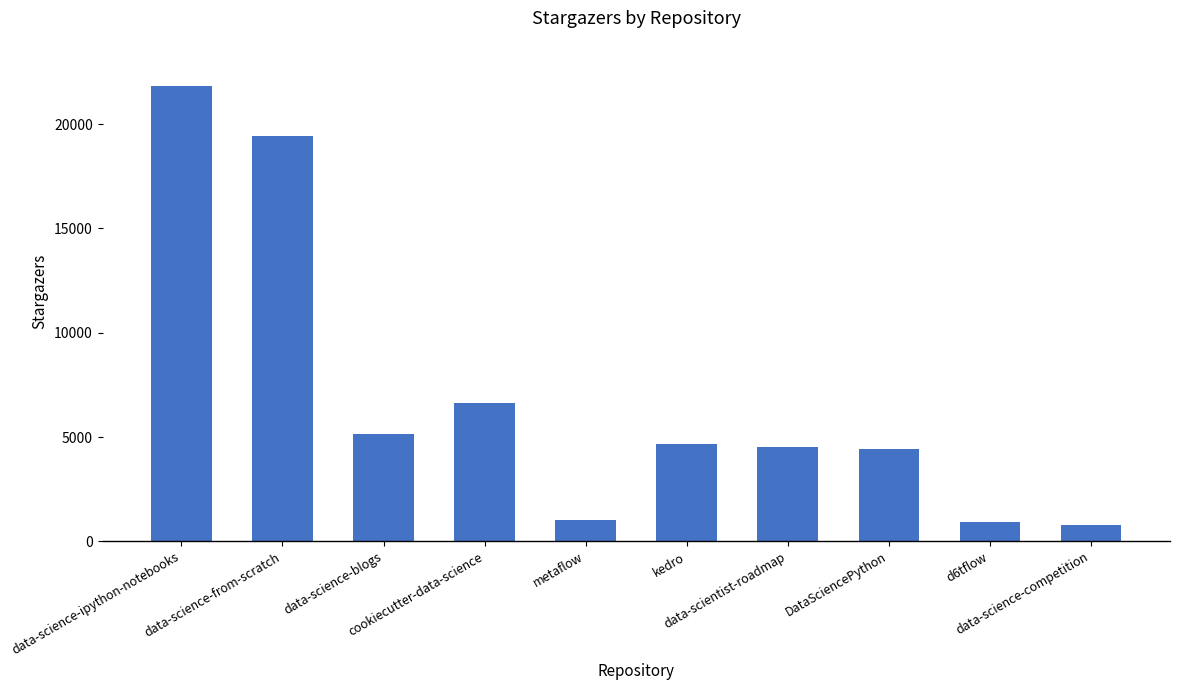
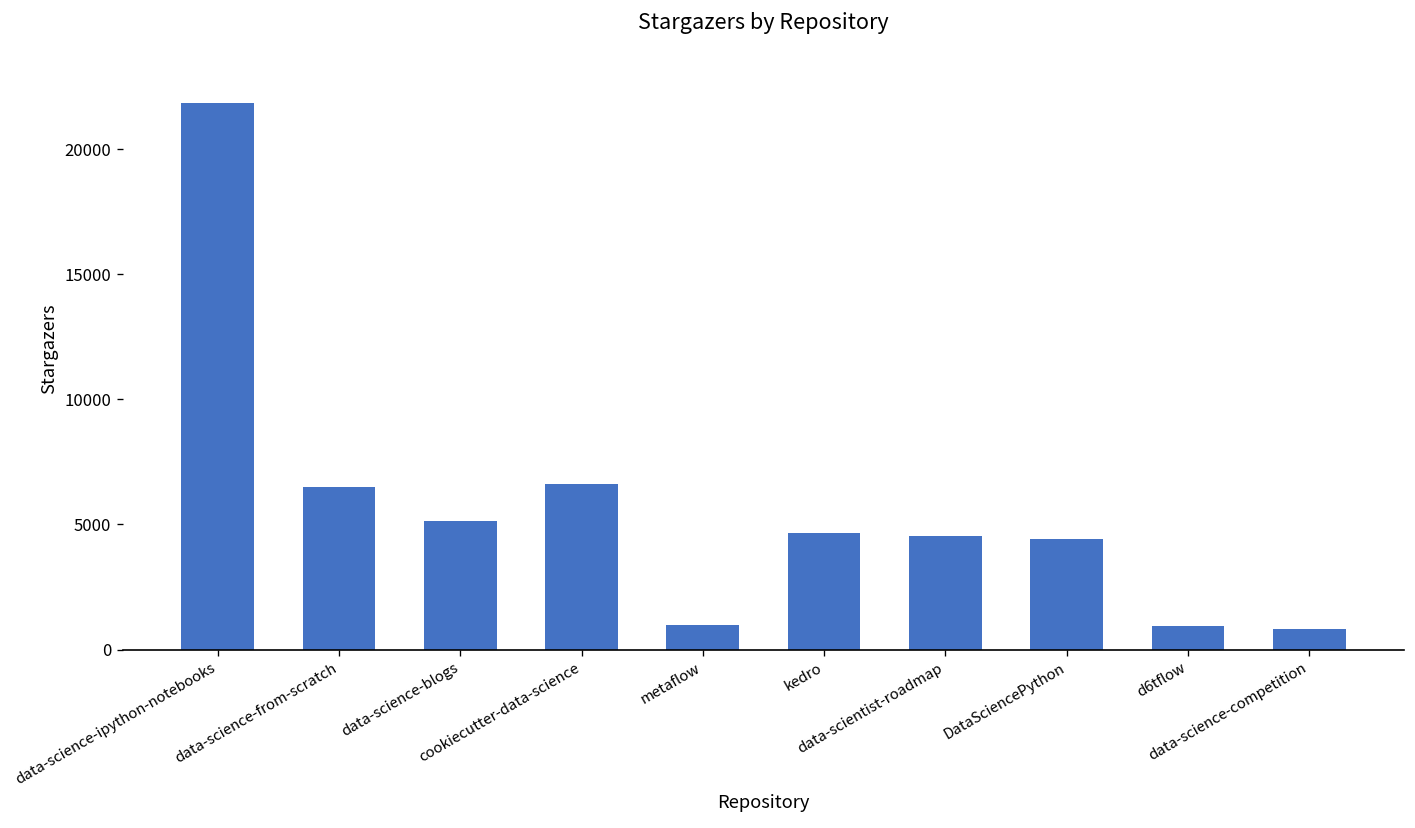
  {
    "data-science-ipython-notebooks": 21800,
-   "data-science-from-scratch": 19500,
+   "data-science-from-scratch": 6500,
    "data-science-blogs": 5100,
    "cookiecutter-data-science": 6600,
    "metaflow": 1000,
    "kedro": 4700,
    "data-scientist-roadmap": 4500,
    "DataSciencePython": 4400,
    "d6tflow": 900,
    "data-science-competition": 800
  }
